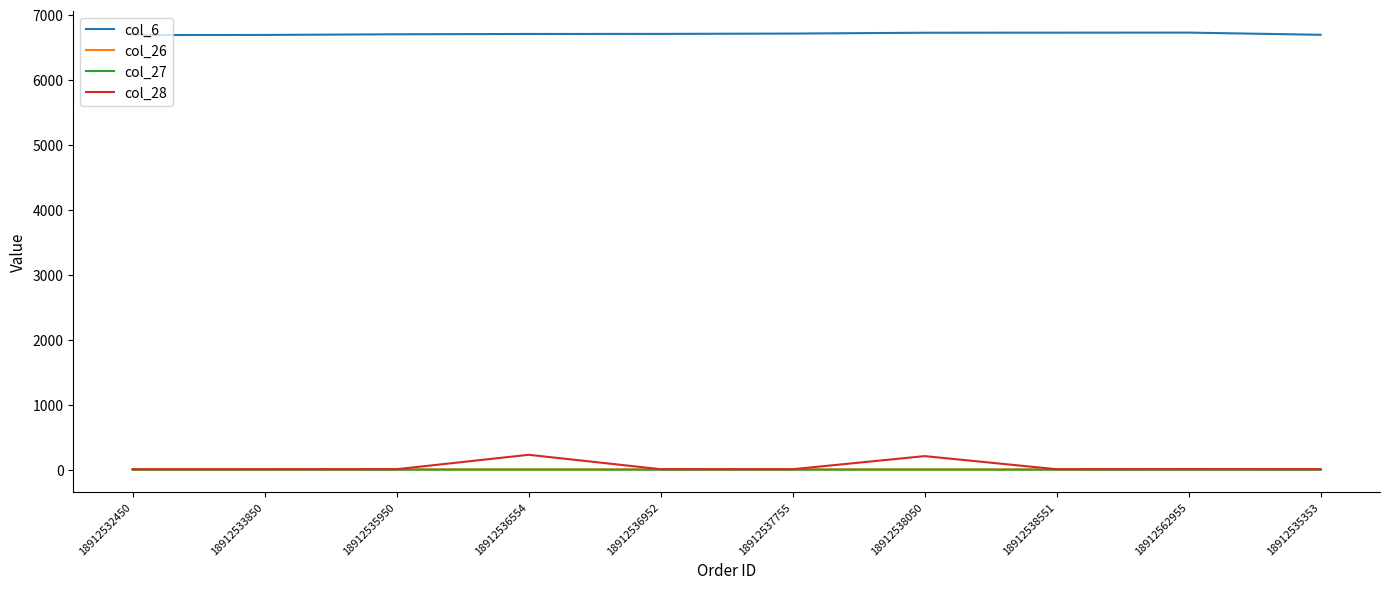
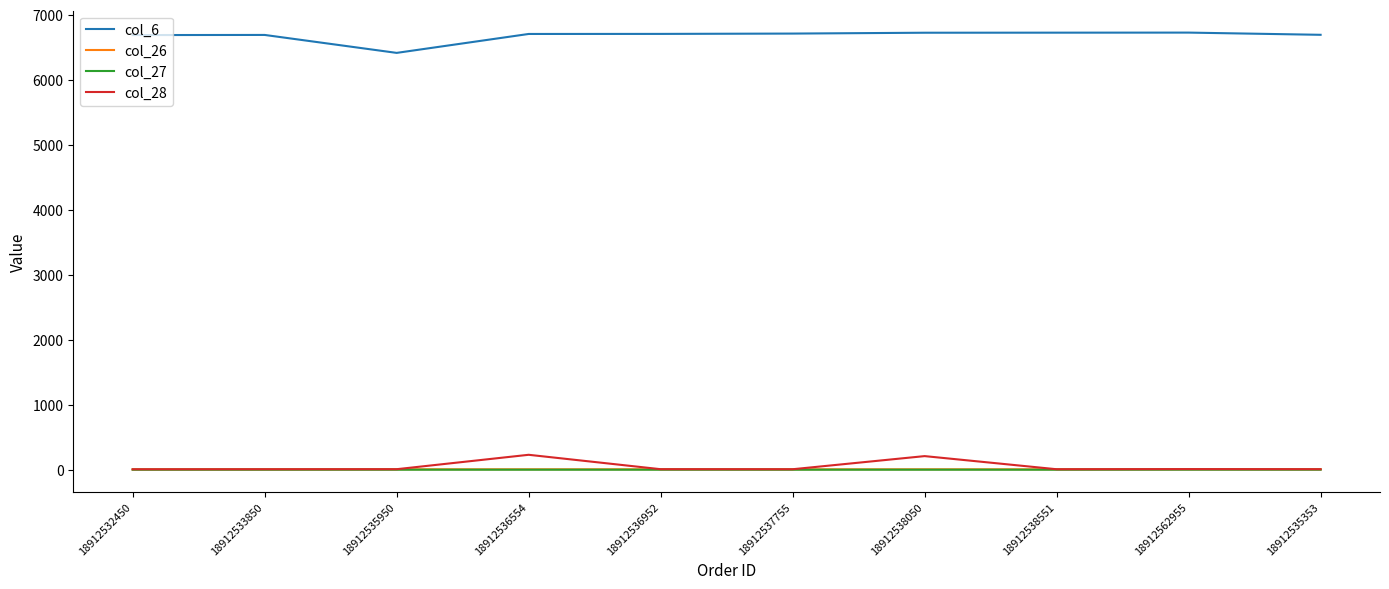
  {
    "col_6": {
      "18912533850": 6700,
-     "18912535950": 6700,
+     "18912535950": 6400,
      "18912536554": 6700,
      "18912536952": 6700,
      "18912537755": 6700,
      "18912538050": 6700,
      "18912538551": 6700,
      "18912562955": 6700,
      "18912535353": 6700
    },
    "col_28": {
      "18912536554": 200,
      "18912538050": 200
    }
  }
